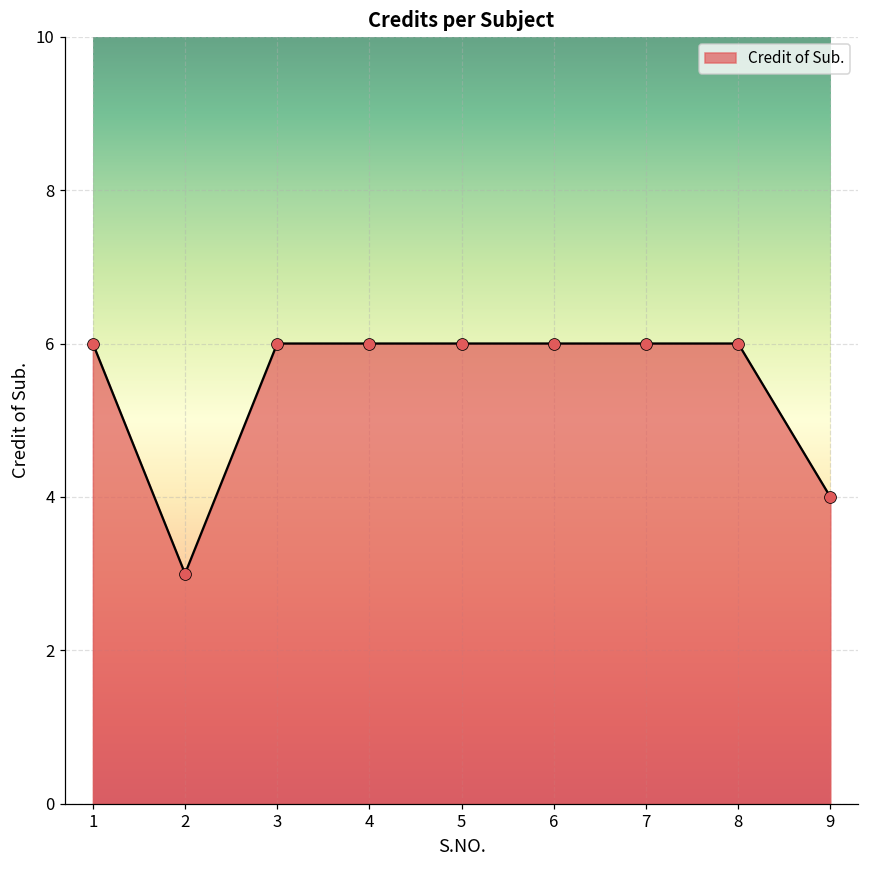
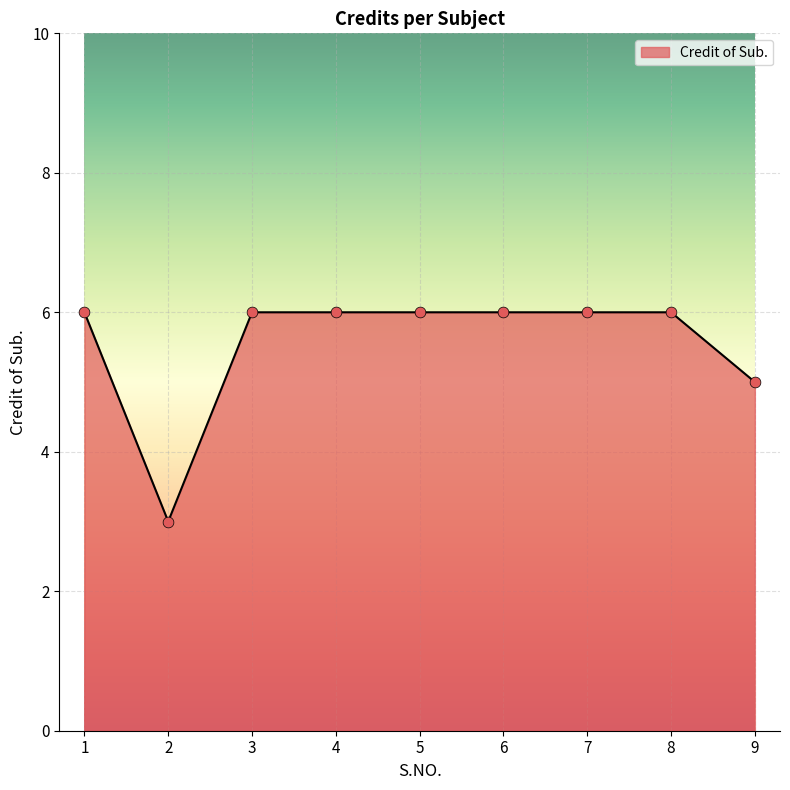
  {
    "1": 6,
    "2": 3,
    "3": 6,
    "4": 6,
    "5": 6,
    "6": 6,
    "7": 6,
    "8": 6,
-   "9": 4
+   "9": 5
  }
